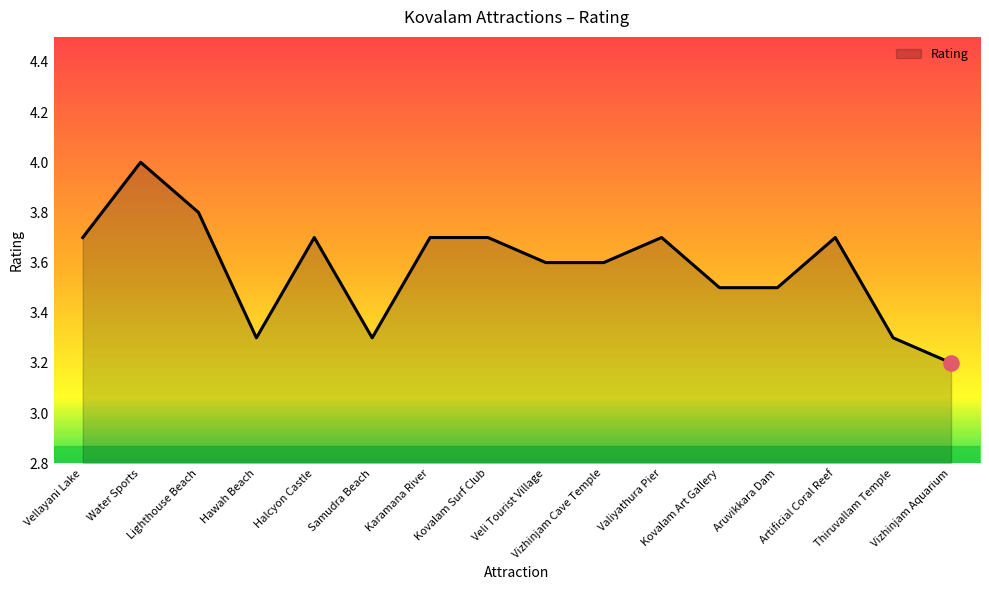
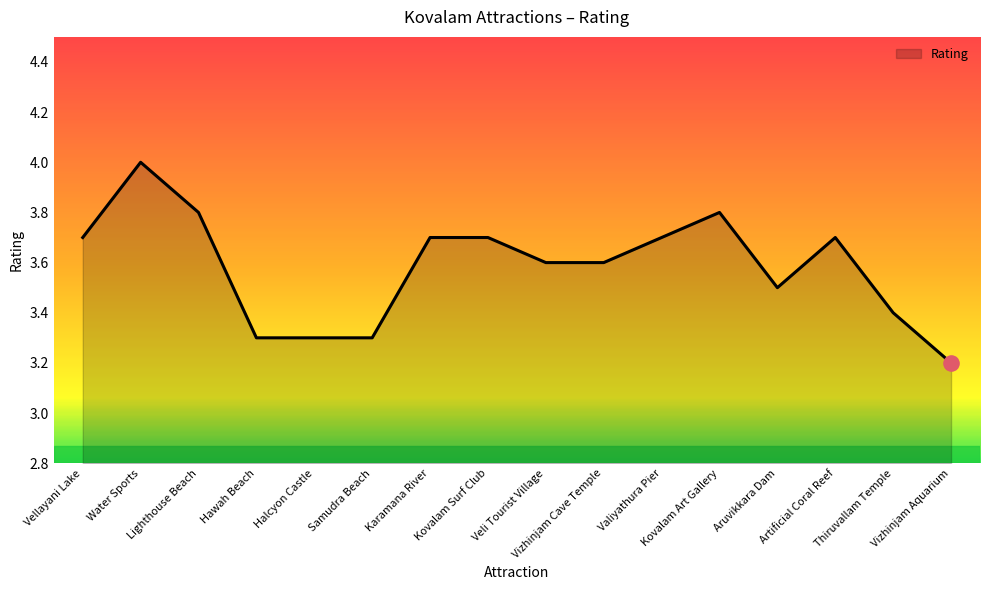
  {
    "Rating": {
      "Vellayani Lake": 3.7,
      "Water Sports": 4.0,
      "Lighthouse Beach": 3.8,
      "Hawah Beach": 3.3,
-     "Halcyon Castle": 3.7,
+     "Halcyon Castle": 3.3,
      "Samudra Beach": 3.3,
      "Karamana River": 3.7,
      "Kovalam Surf Club": 3.7,
      "Veli Tourist Village": 3.6,
      "Vizhinjam Cave Temple": 3.6,
      "Valiyathura Pier": 3.7,
-     "Kovalam Art Gallery": 3.5,
+     "Kovalam Art Gallery": 3.8,
      "Aruvikkara Dam": 3.5,
      "Artificial Coral Reef": 3.7,
-     "Thiruvallam Temple": 3.3
+     "Thiruvallam Temple": 3.4
    }
  }
